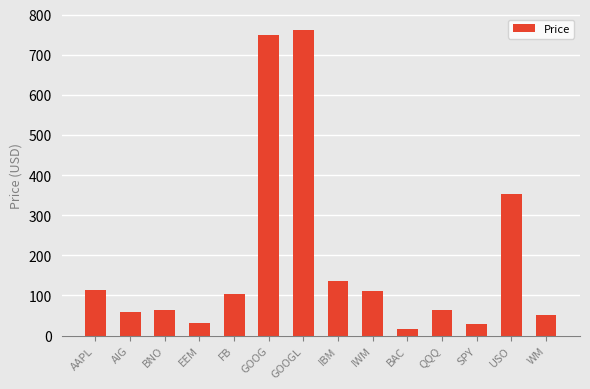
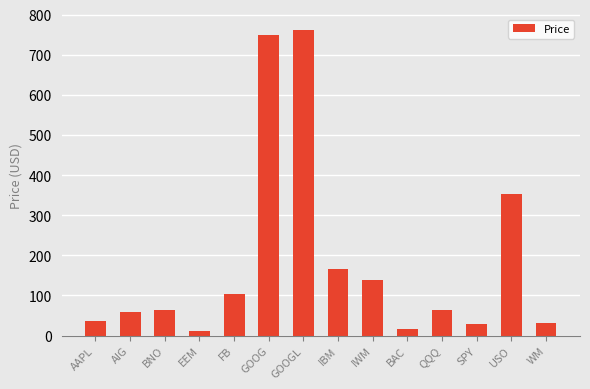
  {
-   "AAPL": 110,
+   "AAPL": 40,
    "AIG": 60,
    "BNO": 60,
-   "EEM": 30,
+   "EEM": 10,
    "FB": 100,
    "GOOG": 750,
    "GOOGL": 760,
-   "IBM": 140,
-   "IWM": 110,
+   "IBM": 170,
+   "IWM": 140,
    "BAC": 20,
    "QQQ": 60,
    "SPY": 30,
    "USO": 350,
-   "WM": 50
+   "WM": 30
  }
